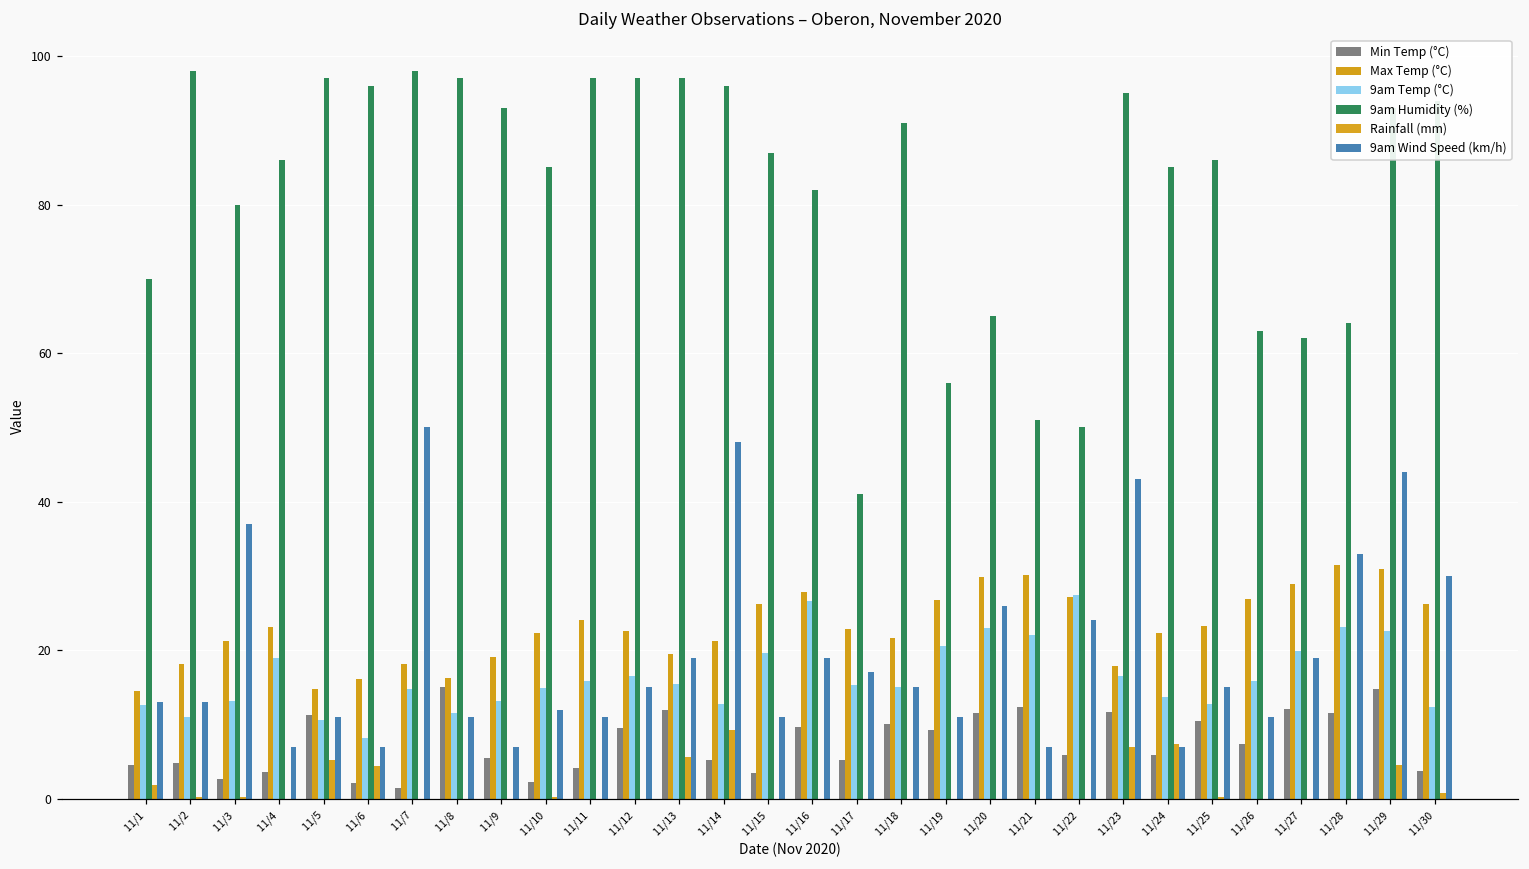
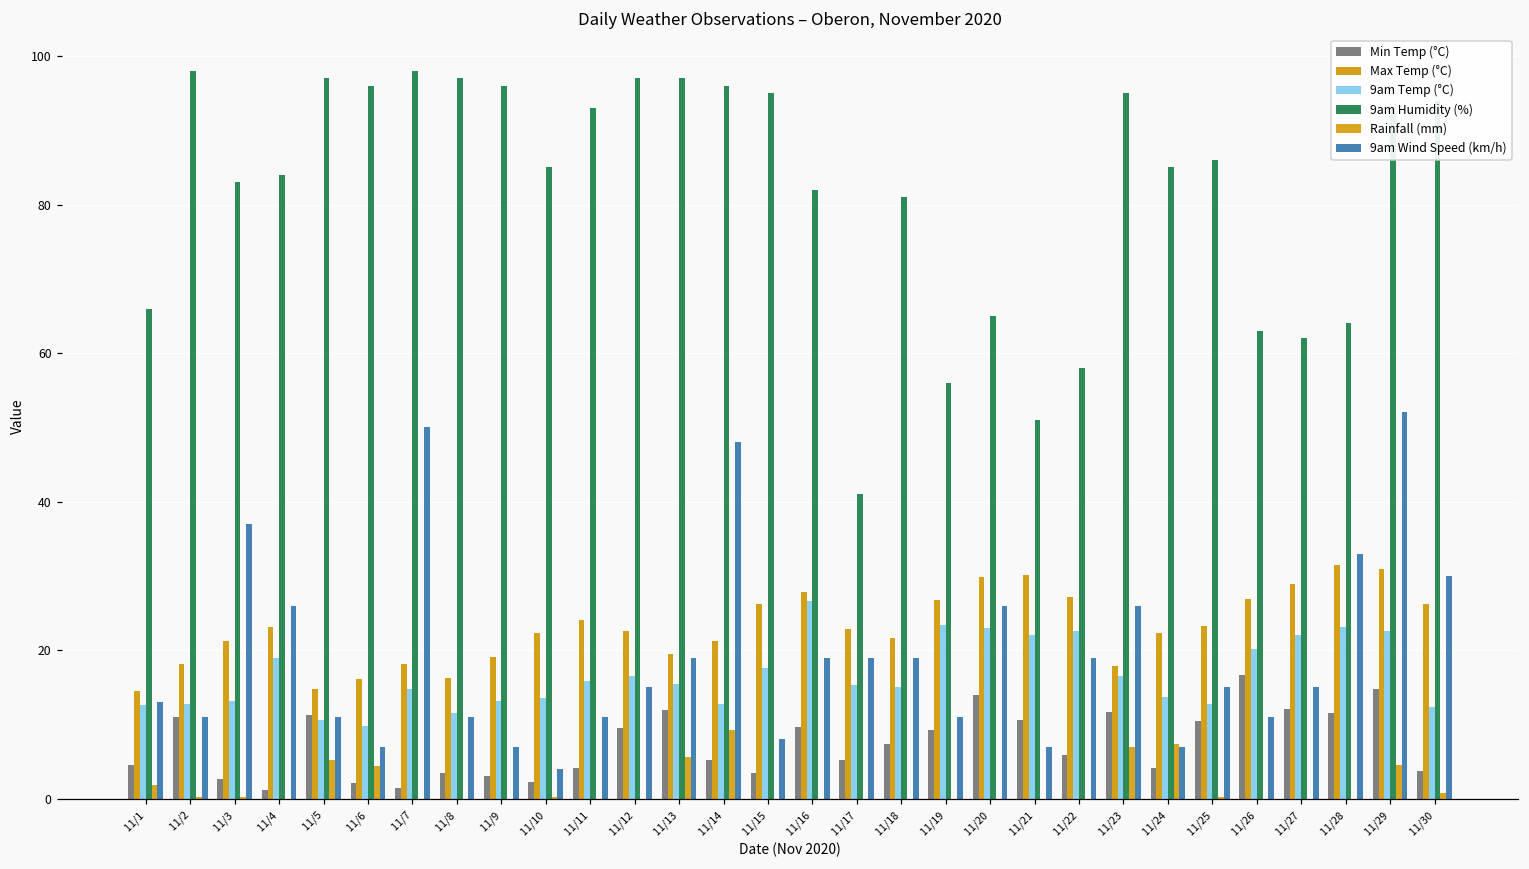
  {
    "Min Temp (°C)": {
      "11/1": 5,
-     "11/2": 5,
+     "11/2": 11,
      "11/3": 3,
-     "11/4": 4,
+     "11/4": 1,
      "11/5": 11,
      "11/6": 2,
      "11/7": 2,
-     "11/8": 15,
-     "11/9": 6,
+     "11/8": 3,
+     "11/9": 3,
      "11/10": 2,
      "11/11": 4,
      "11/12": 10,
      "11/13": 12,
      "11/14": 5,
      "11/15": 4,
      "11/16": 10,
      "11/17": 5,
-     "11/18": 10,
+     "11/18": 7,
      "11/19": 9,
-     "11/20": 12,
-     "11/21": 12,
+     "11/20": 14,
+     "11/21": 11,
      "11/22": 6,
      "11/23": 12,
-     "11/24": 6,
+     "11/24": 4,
      "11/25": 10,
-     "11/26": 7,
+     "11/26": 17,
      "11/27": 12,
      "11/28": 12,
      "11/29": 15,
      "11/30": 4
    },
    "9am Temp (°C)": {
      "11/1": 13,
-     "11/2": 11,
+     "11/2": 13,
      "11/3": 13,
      "11/4": 19,
      "11/5": 11,
-     "11/6": 8,
+     "11/6": 10,
      "11/7": 15,
      "11/8": 12,
      "11/9": 13,
-     "11/10": 15,
+     "11/10": 14,
      "11/11": 16,
      "11/12": 17,
      "11/13": 15,
      "11/14": 13,
-     "11/15": 20,
+     "11/15": 18,
      "11/16": 27,
      "11/17": 15,
      "11/18": 15,
-     "11/19": 21,
+     "11/19": 23,
      "11/20": 23,
      "11/21": 22,
-     "11/22": 27,
+     "11/22": 23,
      "11/23": 17,
      "11/24": 14,
      "11/25": 13,
-     "11/26": 16,
-     "11/27": 20,
+     "11/26": 20,
+     "11/27": 22,
      "11/28": 23,
      "11/29": 23,
      "11/30": 12
    },
    "9am Humidity (%)": {
-     "11/1": 70,
+     "11/1": 66,
      "11/2": 98,
-     "11/3": 80,
-     "11/4": 86,
+     "11/3": 83,
+     "11/4": 84,
      "11/5": 97,
      "11/6": 96,
      "11/7": 98,
      "11/8": 97,
-     "11/9": 93,
+     "11/9": 96,
      "11/10": 85,
-     "11/11": 97,
+     "11/11": 93,
      "11/12": 97,
      "11/13": 97,
      "11/14": 96,
-     "11/15": 87,
+     "11/15": 95,
      "11/16": 82,
      "11/17": 41,
-     "11/18": 91,
+     "11/18": 81,
      "11/19": 56,
      "11/20": 65,
      "11/21": 51,
-     "11/22": 50,
+     "11/22": 58,
      "11/23": 95,
      "11/24": 85,
      "11/25": 86,
      "11/26": 63,
      "11/27": 62,
      "11/28": 64
    },
    "9am Wind Speed (km/h)": {
      "11/1": 13,
-     "11/2": 13,
+     "11/2": 11,
      "11/3": 37,
-     "11/4": 7,
+     "11/4": 26,
      "11/5": 11,
      "11/6": 7,
      "11/7": 50,
      "11/8": 11,
      "11/9": 7,
-     "11/10": 12,
+     "11/10": 4,
      "11/11": 11,
      "11/12": 15,
      "11/13": 19,
      "11/14": 48,
-     "11/15": 11,
+     "11/15": 8,
      "11/16": 19,
-     "11/17": 17,
-     "11/18": 15,
+     "11/17": 19,
+     "11/18": 19,
      "11/19": 11,
      "11/20": 26,
      "11/21": 7,
-     "11/22": 24,
-     "11/23": 43,
+     "11/22": 19,
+     "11/23": 26,
      "11/24": 7,
      "11/25": 15,
      "11/26": 11,
-     "11/27": 19,
+     "11/27": 15,
      "11/28": 33,
-     "11/29": 44,
+     "11/29": 52,
      "11/30": 30
    }
  }
